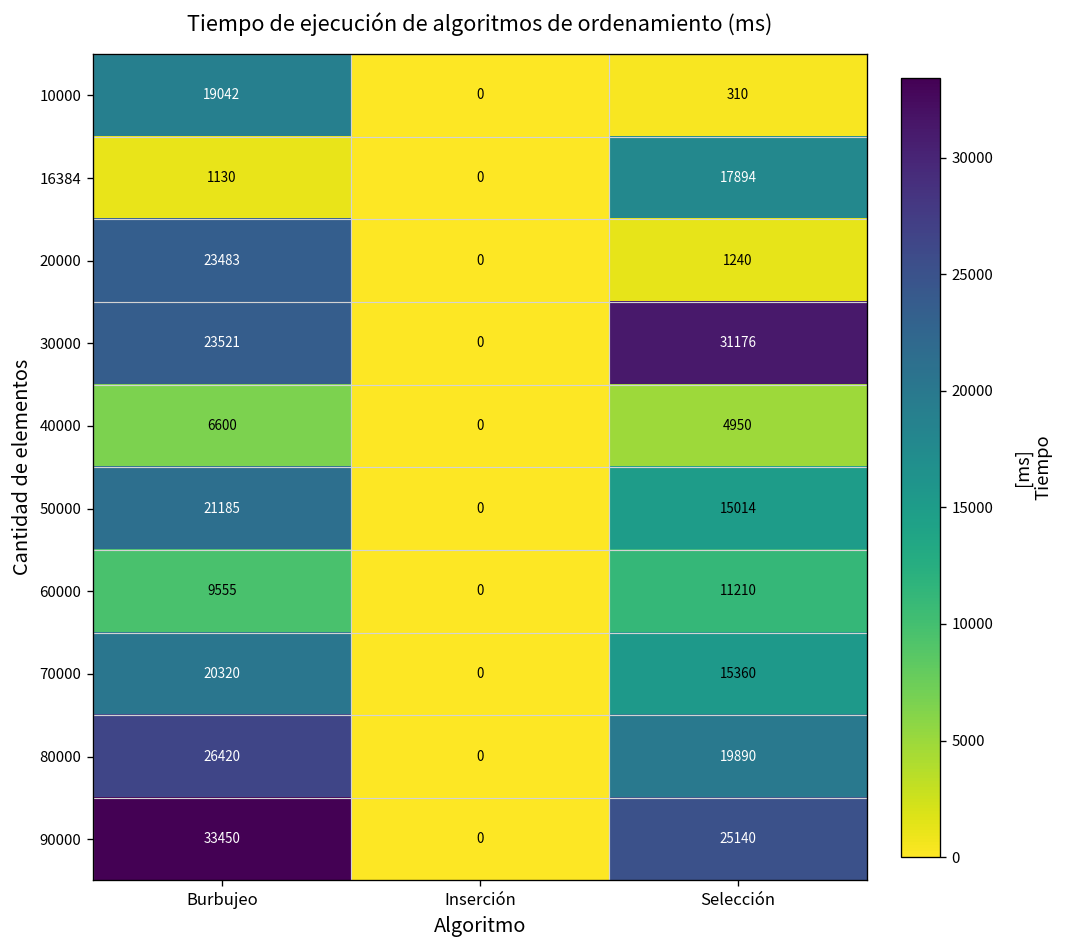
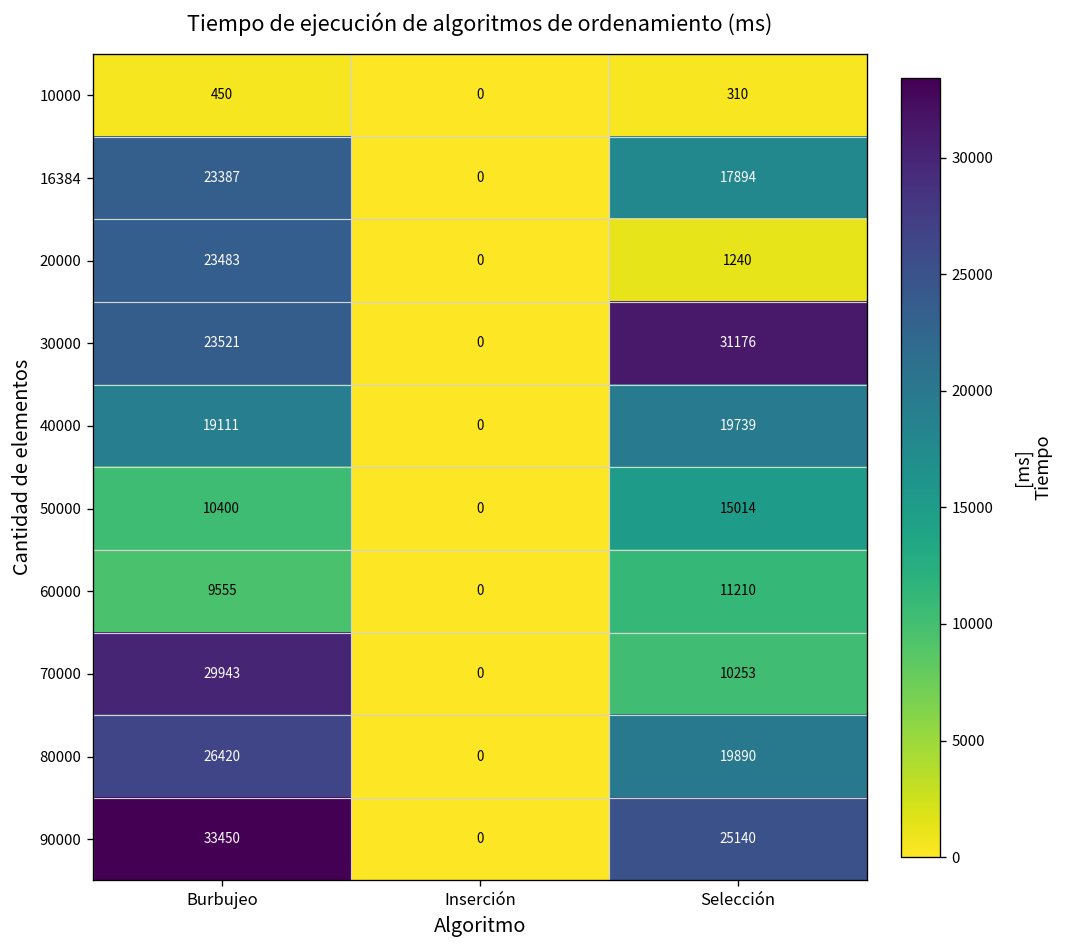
  {
    "10000": {
-     "Burbujeo": 19042,
+     "Burbujeo": 450,
      "Inserción": 0,
      "Selección": 310
    },
    "16384": {
-     "Burbujeo": 1130,
+     "Burbujeo": 23387,
      "Inserción": 0,
      "Selección": 17894
    },
    "20000": {
      "Burbujeo": 23483,
      "Inserción": 0,
      "Selección": 1240
    },
    "30000": {
      "Burbujeo": 23521,
      "Inserción": 0,
      "Selección": 31176
    },
    "40000": {
-     "Burbujeo": 6600,
+     "Burbujeo": 19111,
      "Inserción": 0,
-     "Selección": 4950
+     "Selección": 19739
    },
    "50000": {
-     "Burbujeo": 21185,
+     "Burbujeo": 10400,
      "Inserción": 0,
      "Selección": 15014
    },
    "60000": {
      "Burbujeo": 9555,
      "Inserción": 0,
      "Selección": 11210
    },
    "70000": {
-     "Burbujeo": 20320,
+     "Burbujeo": 29943,
      "Inserción": 0,
-     "Selección": 15360
+     "Selección": 10253
    },
    "80000": {
      "Burbujeo": 26420,
      "Inserción": 0,
      "Selección": 19890
    },
    "90000": {
      "Burbujeo": 33450,
      "Inserción": 0,
      "Selección": 25140
    }
  }
